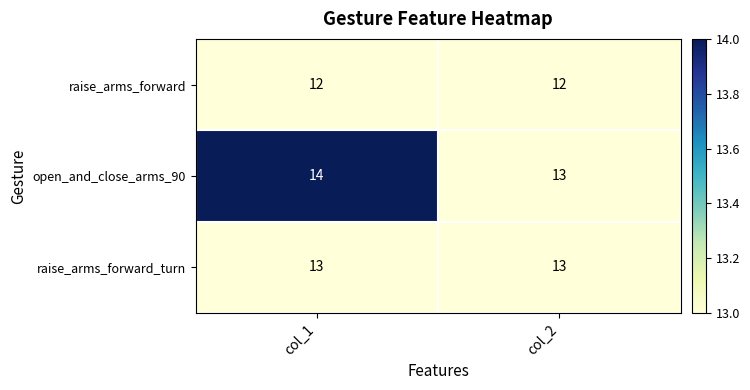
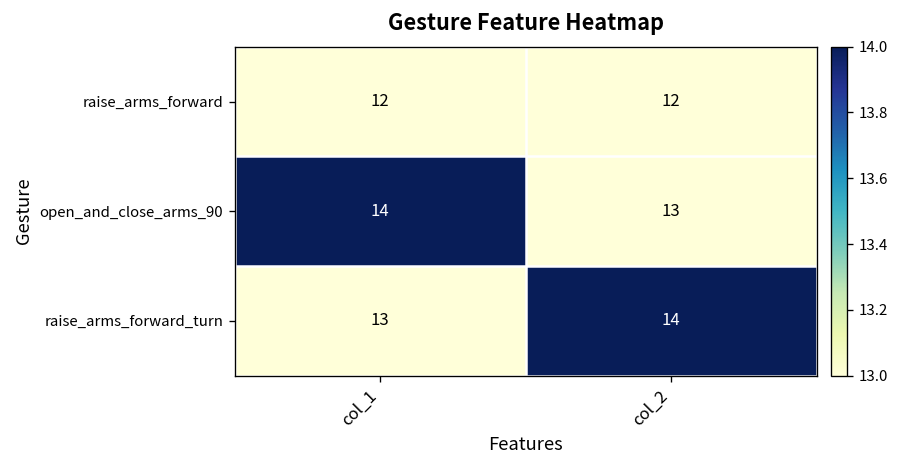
  {
    "raise_arms_forward": {
      "col_1": 12,
      "col_2": 12
    },
    "open_and_close_arms_90": {
      "col_1": 14,
      "col_2": 13
    },
    "raise_arms_forward_turn": {
      "col_1": 13,
-     "col_2": 13
+     "col_2": 14
    }
  }
